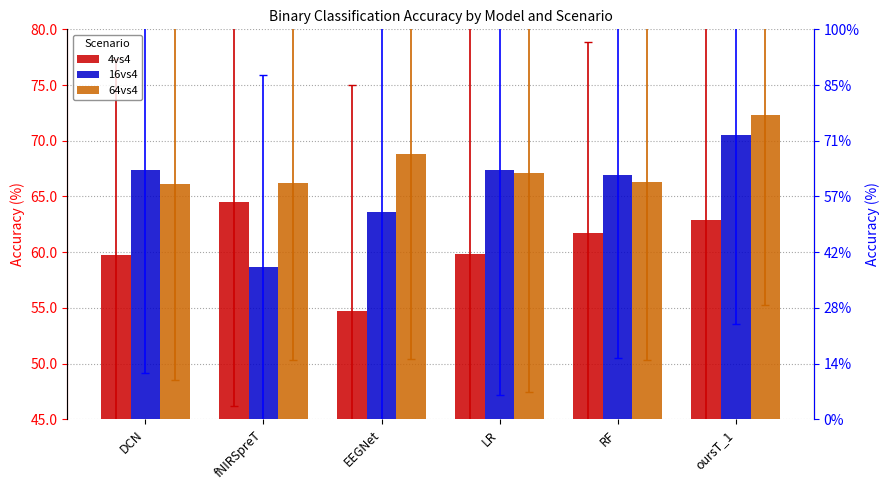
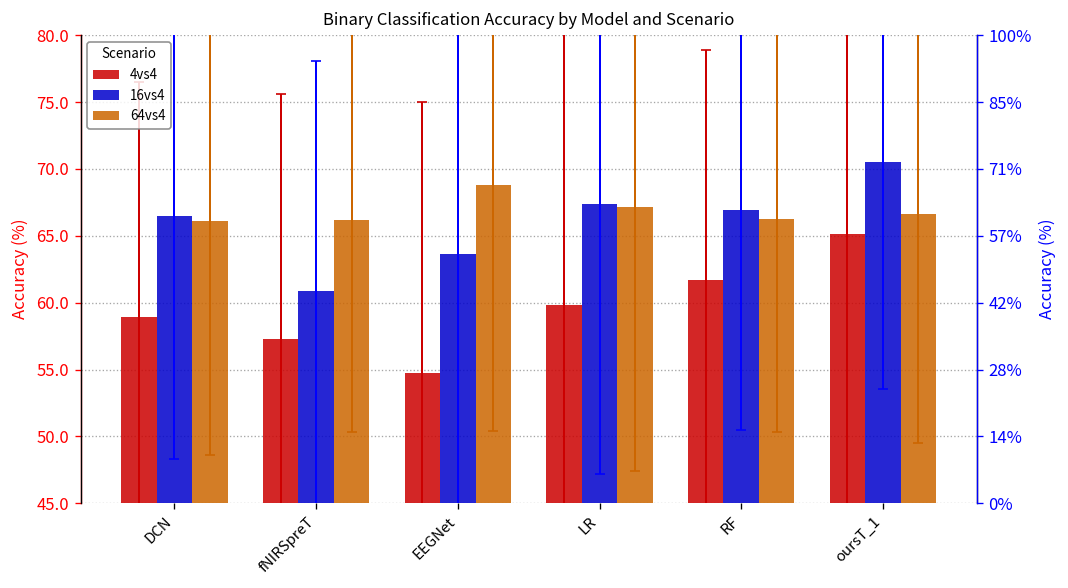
  {
    "4vs4": {
-     "DCN": 59.7,
-     "fNIRSpreT": 64.5,
+     "DCN": 58.9,
+     "fNIRSpreT": 57.3,
      "EEGNet": 54.8,
      "LR": 59.8,
      "RF": 61.7,
-     "oursT_1": 62.9
+     "oursT_1": 65.1
    },
    "16vs4": {
-     "DCN": 67.4,
-     "fNIRSpreT": 58.7,
+     "DCN": 66.5,
+     "fNIRSpreT": 60.8,
      "EEGNet": 63.6,
      "LR": 67.3,
      "RF": 66.9,
      "oursT_1": 70.5
    },
    "64vs4": {
      "DCN": 66.1,
      "fNIRSpreT": 66.2,
      "EEGNet": 68.8,
      "LR": 67.1,
      "RF": 66.3,
-     "oursT_1": 72.3
+     "oursT_1": 66.6
    }
  }
